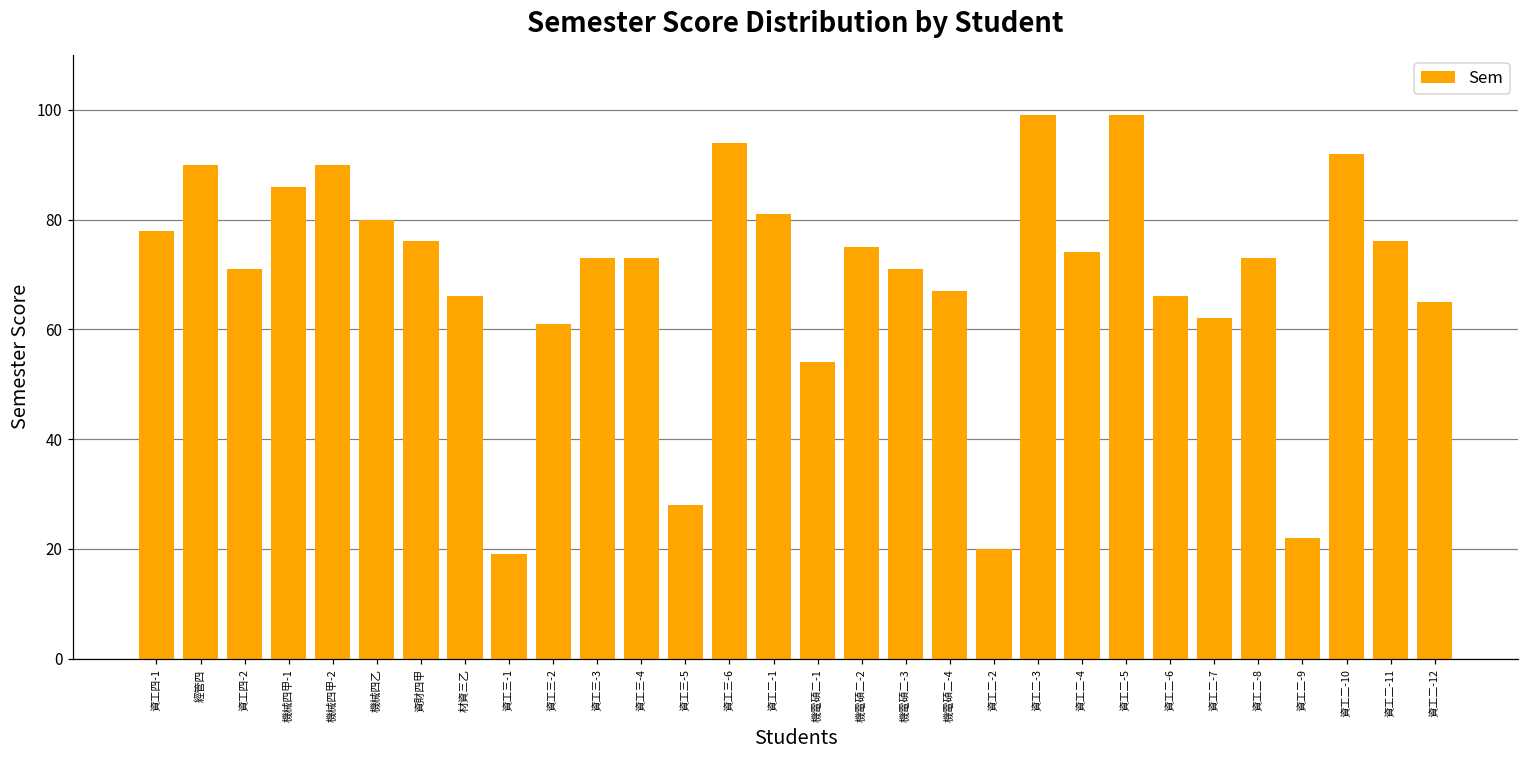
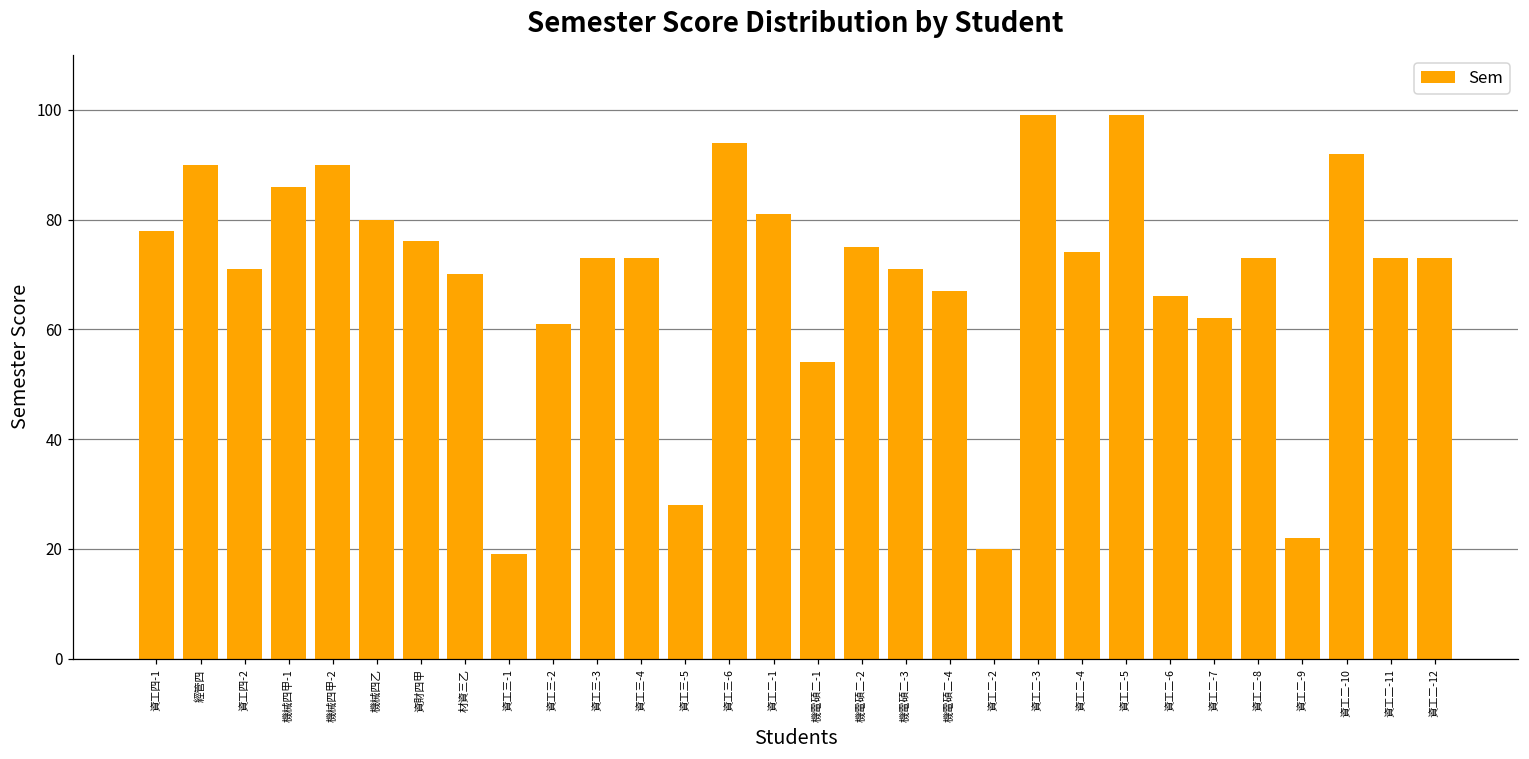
  {
    "資工四-1": 78,
    "經管四": 90,
    "資工四-2": 71,
    "機械四甲-1": 86,
    "機械四甲-2": 90,
    "機械四乙": 80,
    "資財四甲": 76,
-   "材資三乙": 66,
+   "材資三乙": 70,
    "資工三-1": 19,
    "資工三-2": 61,
    "資工三-3": 73,
    "資工三-4": 73,
    "資工三-5": 28,
    "資工三-6": 94,
    "資工二-1": 81,
    "機電碩二-1": 54,
    "機電碩二-2": 75,
    "機電碩二-3": 71,
    "機電碩二-4": 67,
    "資工二-2": 20,
    "資工二-3": 99,
    "資工二-4": 74,
    "資工二-5": 99,
    "資工二-6": 66,
    "資工二-7": 62,
    "資工二-8": 73,
    "資工二-9": 22,
    "資工二-10": 92,
-   "資工二-11": 76,
-   "資工二-12": 65
+   "資工二-11": 73,
+   "資工二-12": 73
  }
